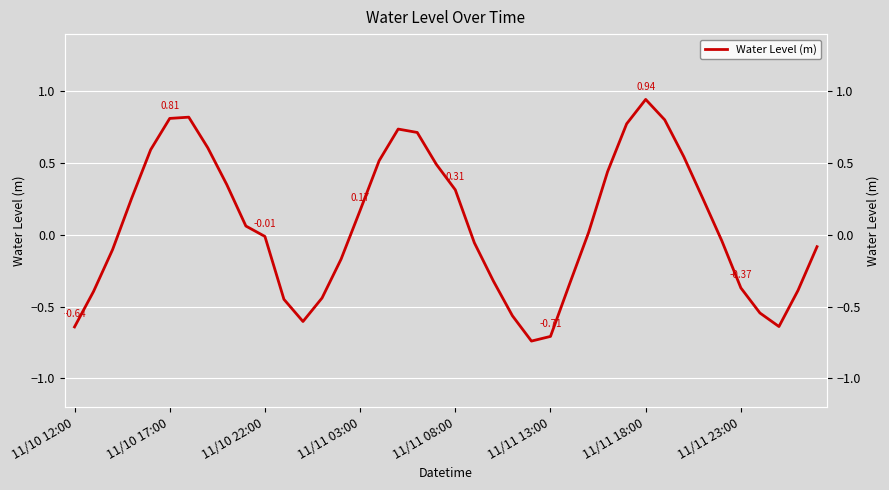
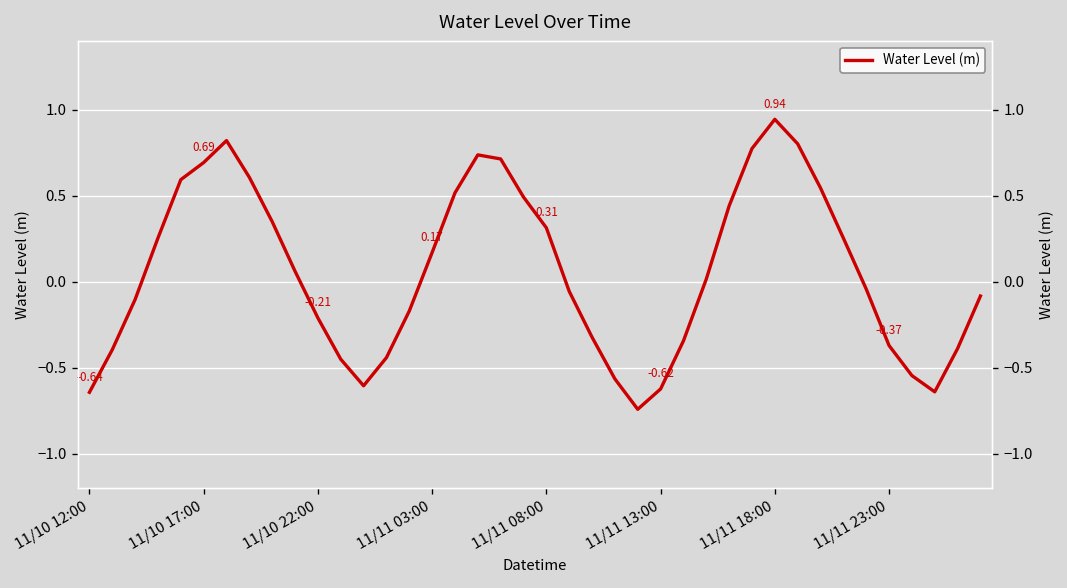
  {
    "11/10 12:00": -0.64,
-   "11/10 17:00": 0.81,
-   "11/10 22:00": -0.01,
+   "11/10 17:00": 0.69,
+   "11/10 22:00": -0.21,
    "11/11 03:00": 0.17,
    "11/11 08:00": 0.31,
-   "11/11 13:00": -0.71,
+   "11/11 13:00": -0.62,
    "11/11 18:00": 0.94,
    "11/11 23:00": -0.37
  }
